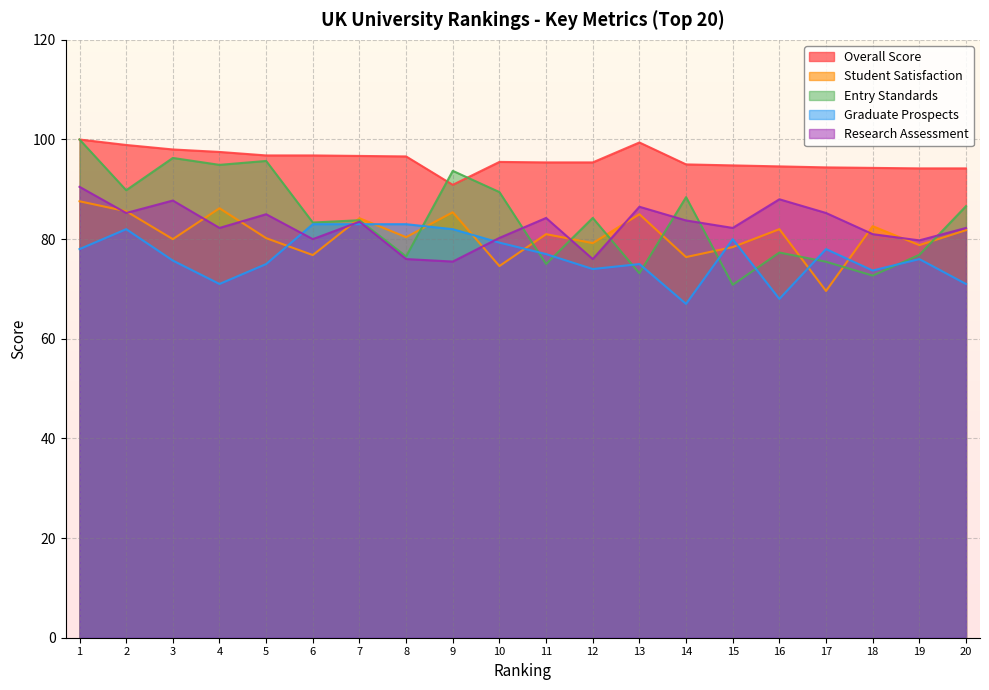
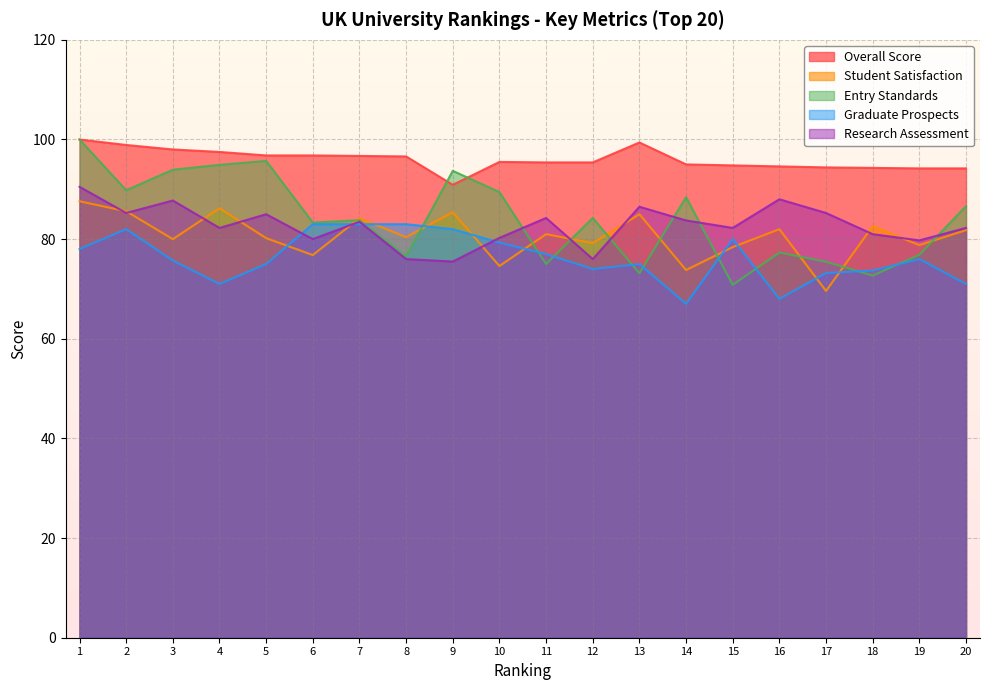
  {
    "Overall Score": {
      "2": 99,
      "3": 98,
      "4": 98,
      "5": 97,
      "6": 97,
      "7": 97,
      "8": 97,
      "9": 91,
      "10": 96,
      "11": 95,
      "12": 95,
      "13": 99,
      "14": 95,
      "15": 95,
      "16": 95,
      "17": 94,
      "18": 94,
      "19": 94,
      "20": 94
    },
    "Student Satisfaction": {
      "1": 88,
      "3": 80,
      "4": 86,
      "5": 80,
      "6": 77,
      "8": 80,
      "9": 85,
      "10": 75,
      "11": 81,
      "12": 79,
      "13": 85,
-     "14": 76,
+     "14": 74,
      "15": 78,
      "16": 82,
      "17": 70,
      "18": 83,
      "19": 79
    },
    "Entry Standards": {
      "2": 90,
-     "3": 96,
+     "3": 94,
      "4": 95,
      "5": 96,
      "8": 77,
      "9": 94,
      "10": 89,
      "11": 75,
      "12": 84,
      "13": 73,
      "14": 88,
      "15": 71,
      "16": 77,
      "17": 75,
      "18": 73,
      "19": 77,
      "20": 87
    },
    "Graduate Prospects": {
      "1": 78,
      "2": 82,
      "3": 76,
      "4": 71,
      "5": 75,
      "8": 83,
      "9": 82,
      "10": 79,
      "11": 77,
      "12": 74,
      "13": 75,
      "14": 67,
      "15": 80,
      "16": 68,
-     "17": 78,
+     "17": 73,
      "18": 74,
      "19": 76,
      "20": 71
    },
    "Research Assessment": {
      "1": 91,
      "3": 88,
      "4": 82,
      "5": 85,
      "6": 80,
      "8": 76,
      "9": 76,
      "10": 80,
      "11": 84,
      "12": 76,
      "13": 87,
      "14": 84,
      "15": 82,
      "16": 88,
      "17": 85,
      "18": 81,
      "19": 80
    }
  }
